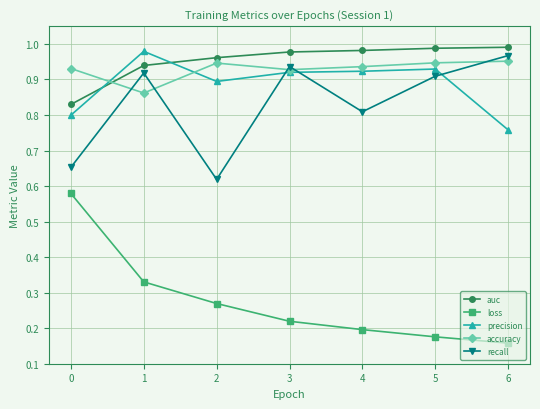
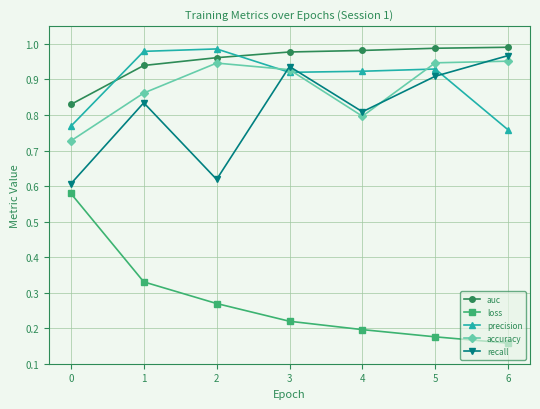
  {
    "precision": {
-     "0": 0.80,
+     "0": 0.77,
      "1": 0.98,
-     "2": 0.89,
+     "2": 0.99,
      "3": 0.92,
      "4": 0.92,
      "5": 0.93,
      "6": 0.76
    },
    "accuracy": {
-     "0": 0.93,
+     "0": 0.73,
      "1": 0.86,
      "2": 0.95,
      "3": 0.93,
-     "4": 0.94,
+     "4": 0.80,
      "5": 0.95,
      "6": 0.95
    },
    "recall": {
-     "0": 0.65,
-     "1": 0.92,
+     "0": 0.61,
+     "1": 0.83,
      "2": 0.62,
      "3": 0.94,
      "4": 0.81,
      "5": 0.91,
      "6": 0.97
    }
  }
